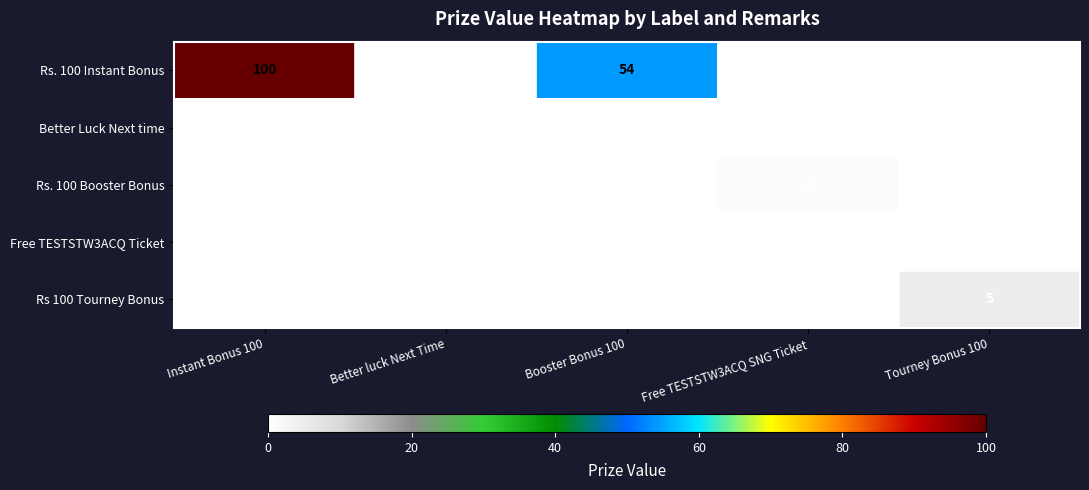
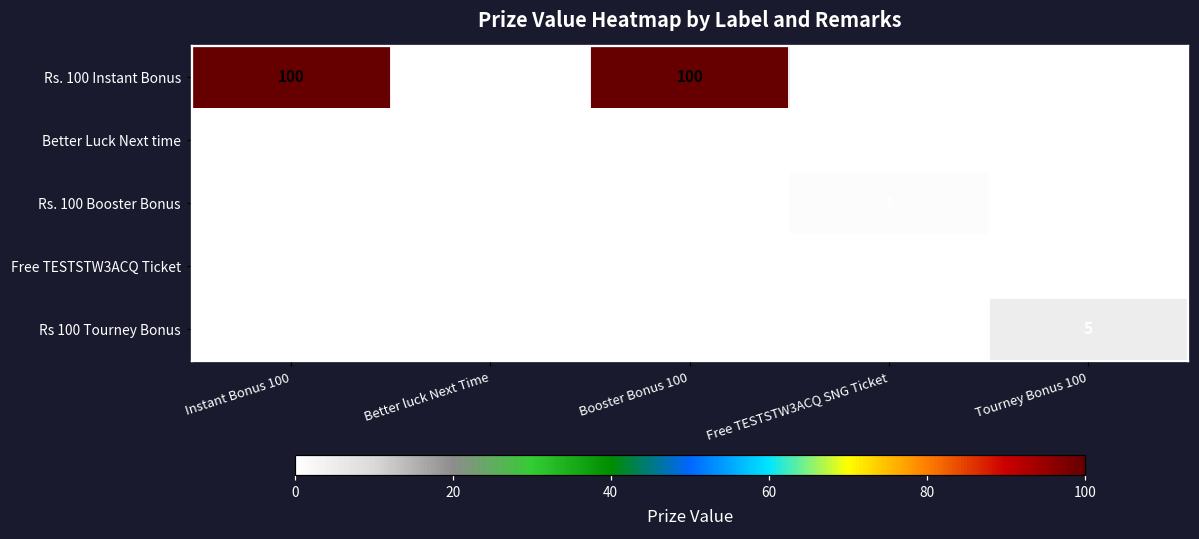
  {
    "Rs. 100 Instant Bonus": {
      "Instant Bonus 100": 100,
-     "Booster Bonus 100": 54
+     "Booster Bonus 100": 100
    }
  }
